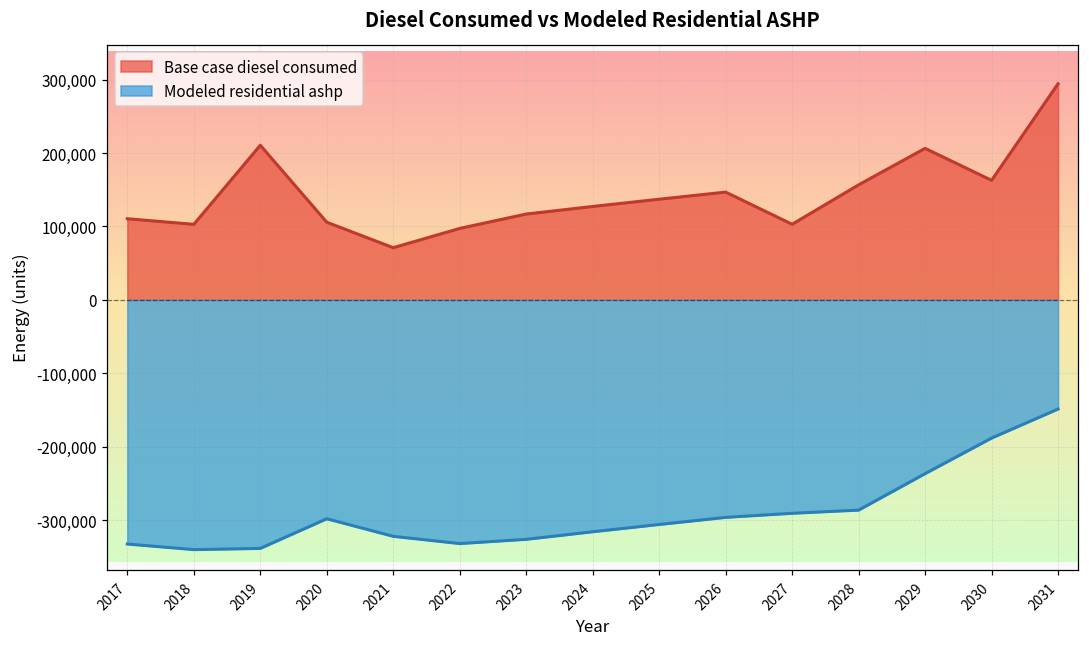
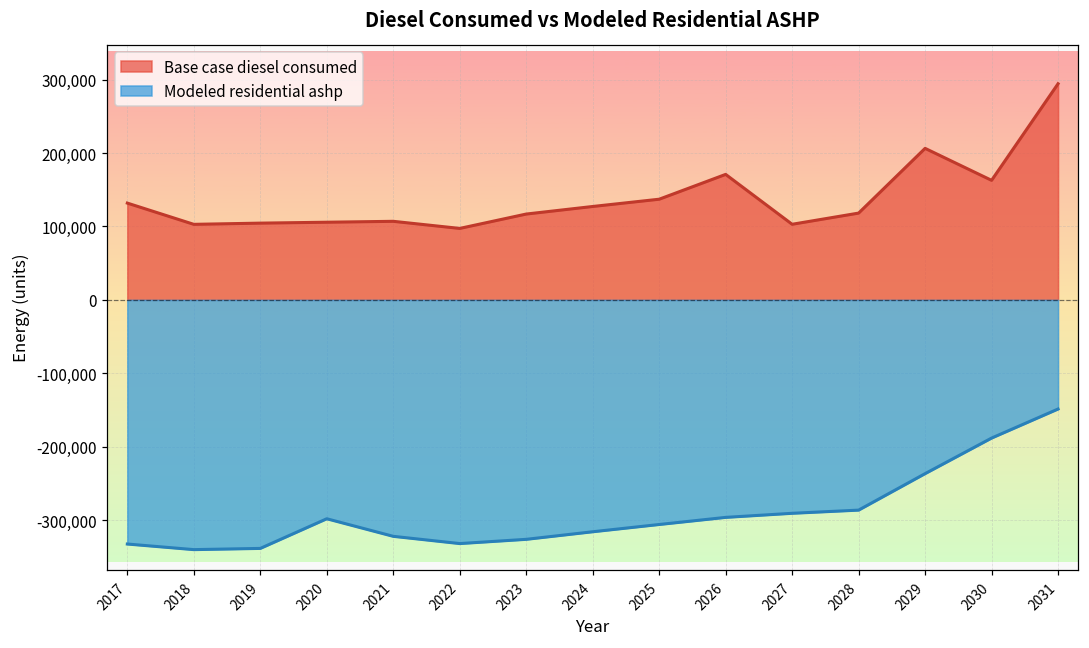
  {
    "Base case diesel consumed": {
-     "2017": "110,000",
+     "2017": "130,000",
      "2018": "100,000",
-     "2019": "210,000",
+     "2019": "100,000",
      "2020": "110,000",
-     "2021": "70,000",
+     "2021": "110,000",
      "2022": "100,000",
      "2023": "120,000",
      "2024": "130,000",
      "2025": "140,000",
-     "2026": "150,000",
+     "2026": "170,000",
      "2027": "100,000",
-     "2028": "160,000",
+     "2028": "120,000",
      "2029": "210,000",
      "2030": "160,000",
      "2031": "290,000"
    }
  }
